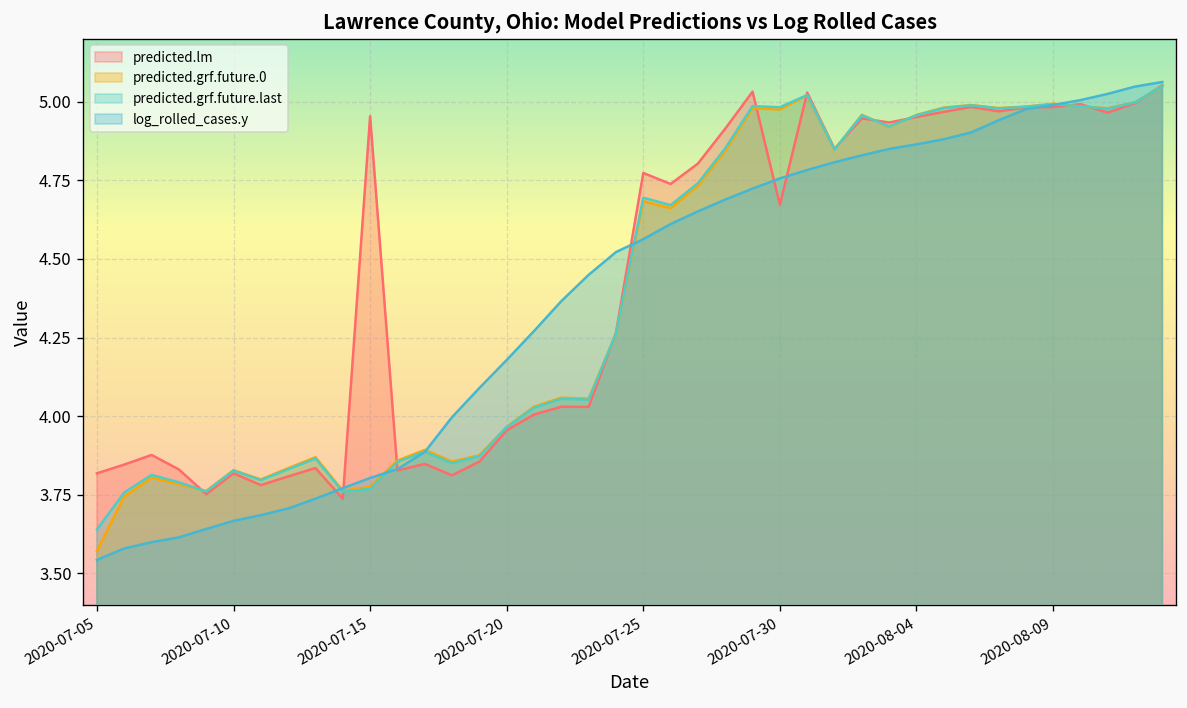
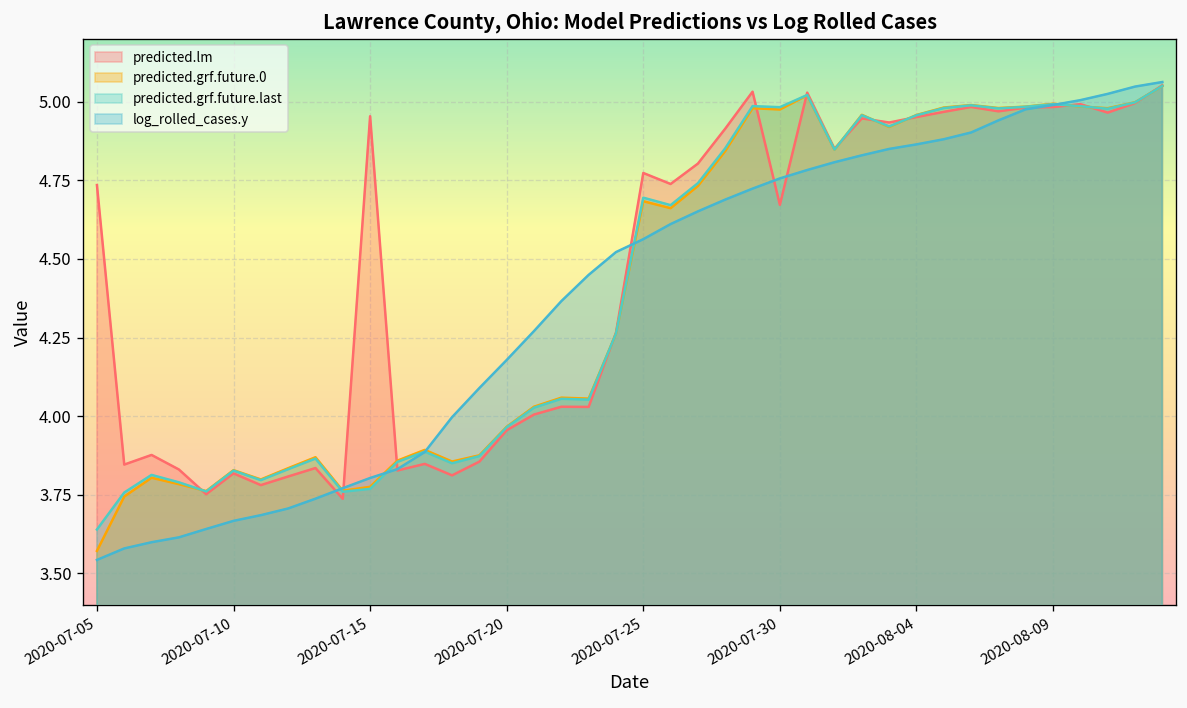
  {
    "predicted.lm": {
-     "2020-07-05": 3.82,
+     "2020-07-05": 4.73,
      "2020-07-15": 4.95,
      "2020-07-20": 3.96,
      "2020-07-25": 4.77,
      "2020-07-30": 4.67
    },
    "predicted.grf.future.0": {
      "2020-07-05": 3.57,
      "2020-07-25": 4.68
    }
  }
